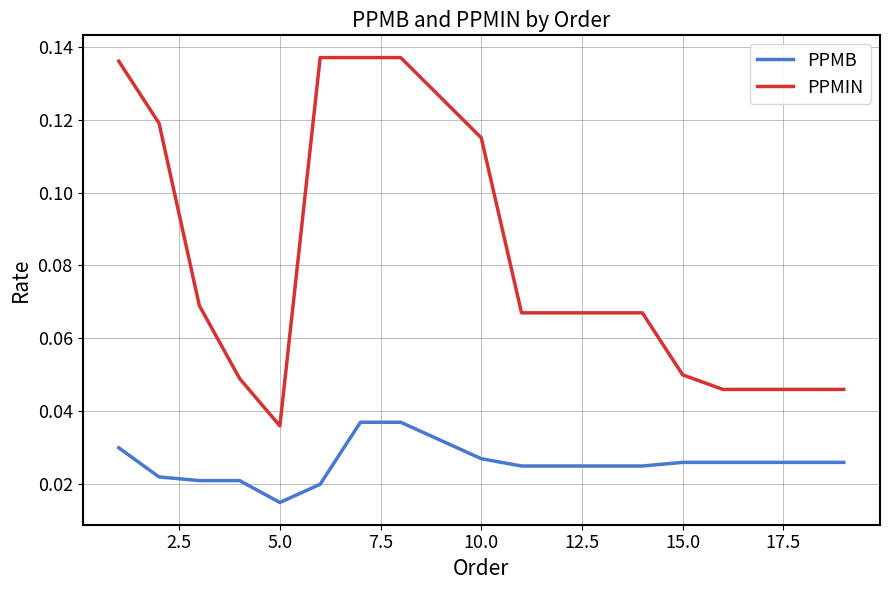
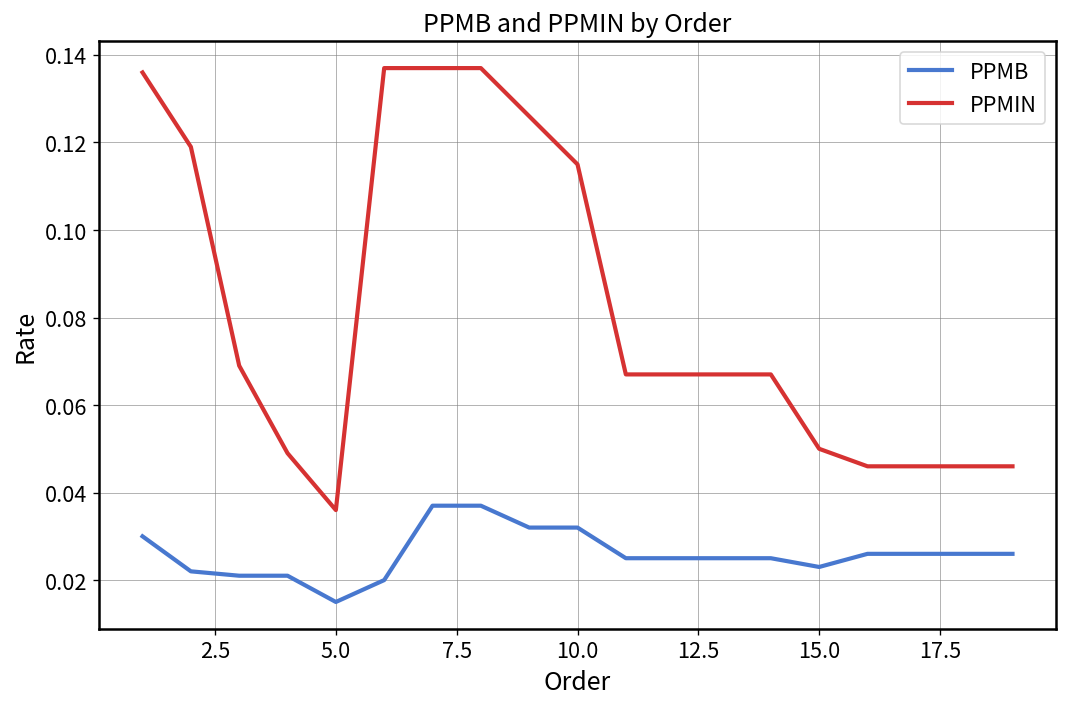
  {
    "PPMB": {
      "5.0": 0.015,
-     "10.0": 0.027,
-     "15.0": 0.026
+     "10.0": 0.032,
+     "15.0": 0.023
    },
    "PPMIN": {
      "5.0": 0.036,
      "10.0": 0.115,
      "15.0": 0.050
    }
  }
